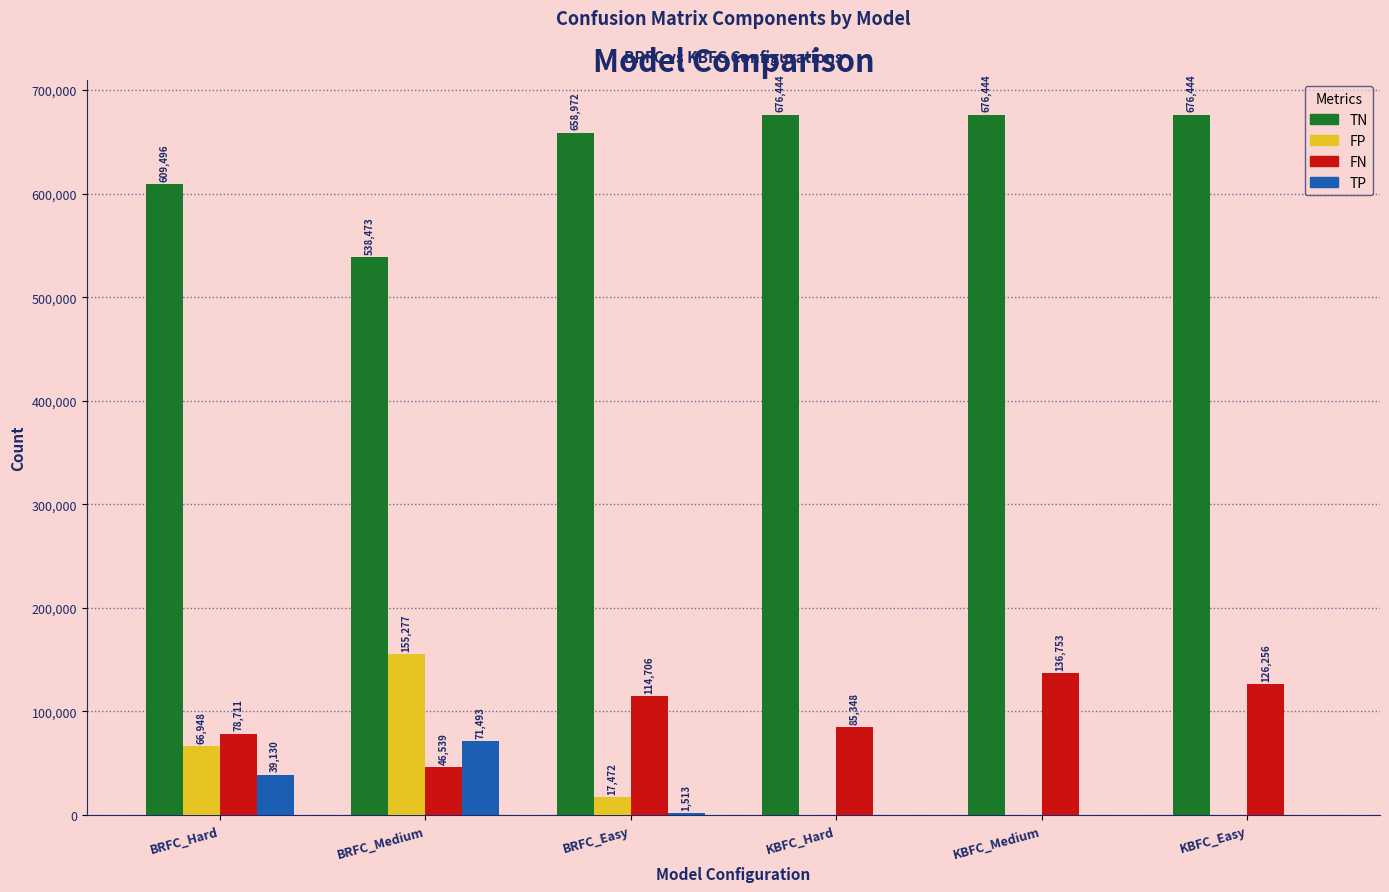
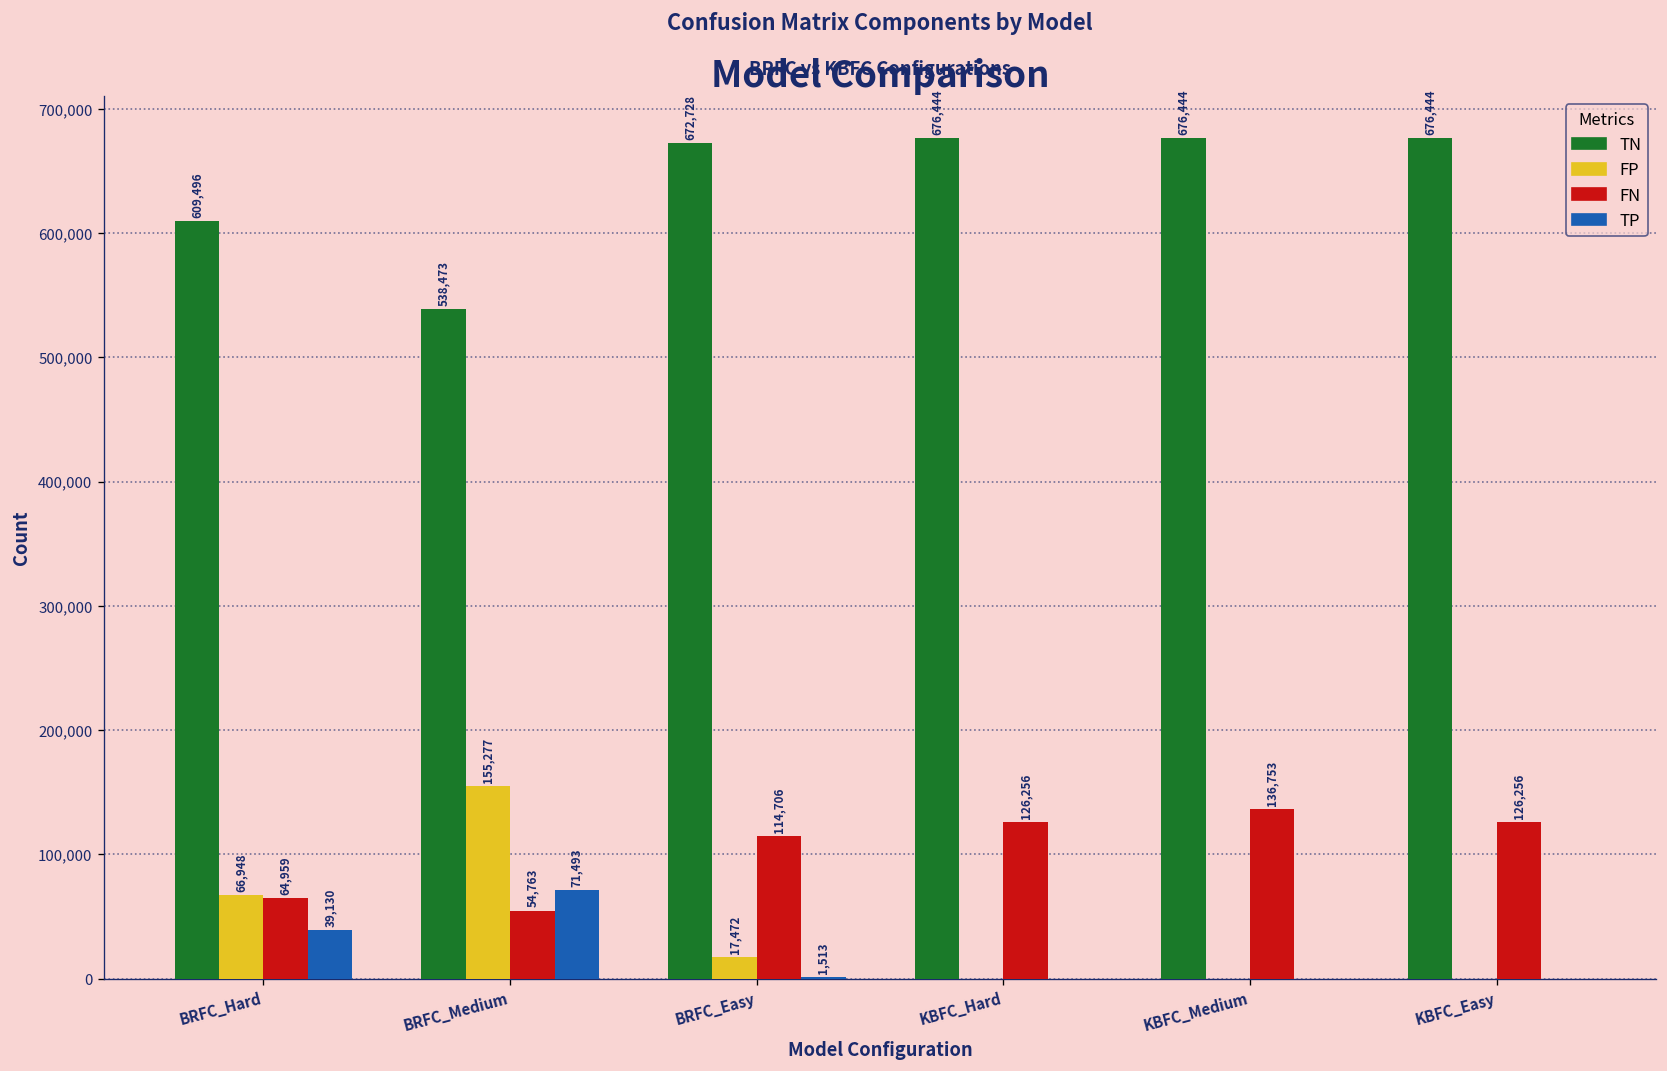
  {
    "TN": {
      "BRFC_Hard": "609,496",
      "BRFC_Medium": "538,473",
-     "BRFC_Easy": "658,972",
+     "BRFC_Easy": "672,728",
      "KBFC_Hard": "676,444",
      "KBFC_Medium": "676,444",
      "KBFC_Easy": "676,444"
    },
    "FP": {
      "BRFC_Hard": "66,948",
      "BRFC_Medium": "155,277",
      "BRFC_Easy": "17,472"
    },
    "FN": {
-     "BRFC_Hard": "78,711",
-     "BRFC_Medium": "46,539",
+     "BRFC_Hard": "64,959",
+     "BRFC_Medium": "54,763",
      "BRFC_Easy": "114,706",
-     "KBFC_Hard": "85,348",
+     "KBFC_Hard": "126,256",
      "KBFC_Medium": "136,753",
      "KBFC_Easy": "126,256"
    },
    "TP": {
      "BRFC_Hard": "39,130",
      "BRFC_Medium": "71,493",
      "BRFC_Easy": "1,513"
    }
  }
